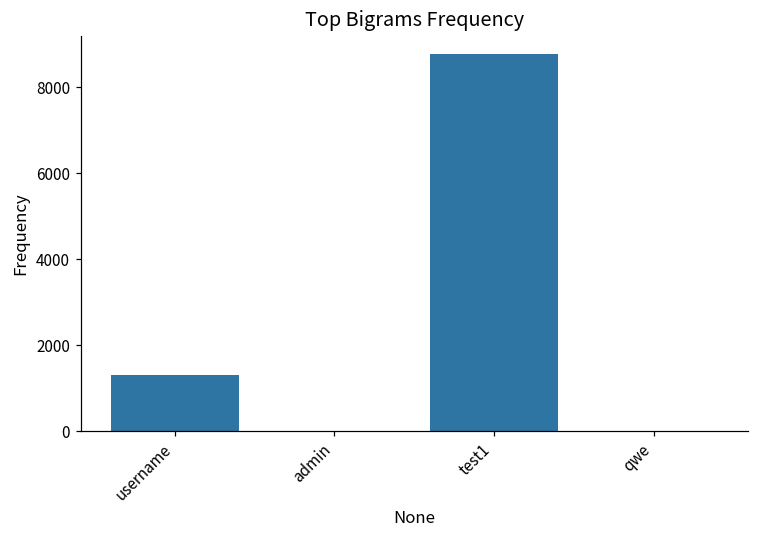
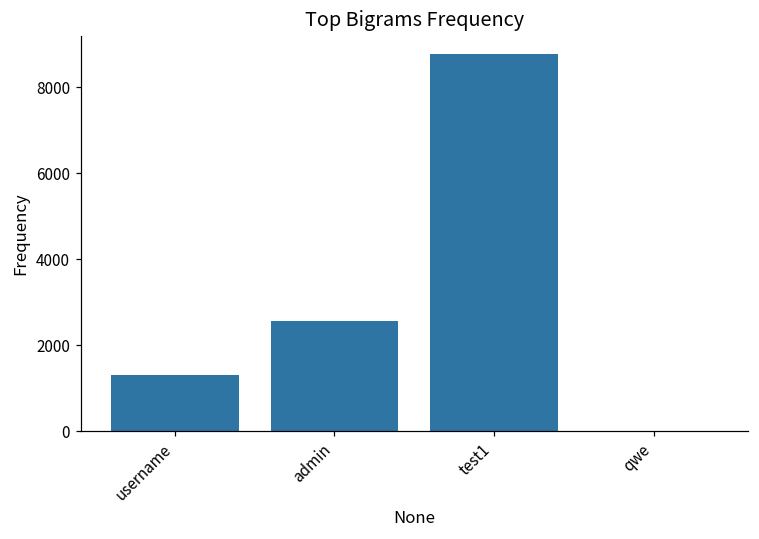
  {
    "username": 1300,
-   "admin": 0,
+   "admin": 2600,
    "test1": 8800,
    "qwe": 0
  }
